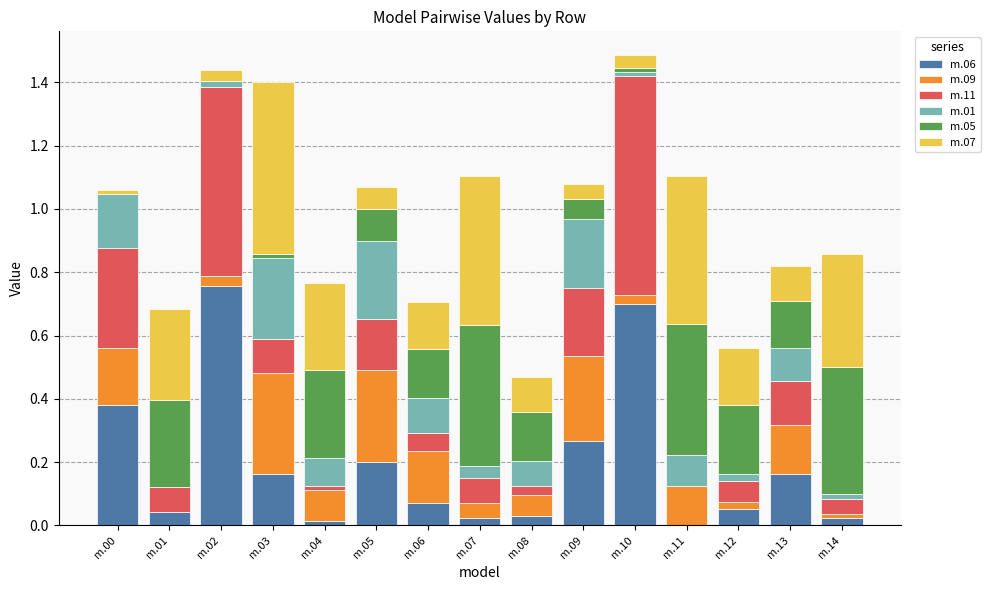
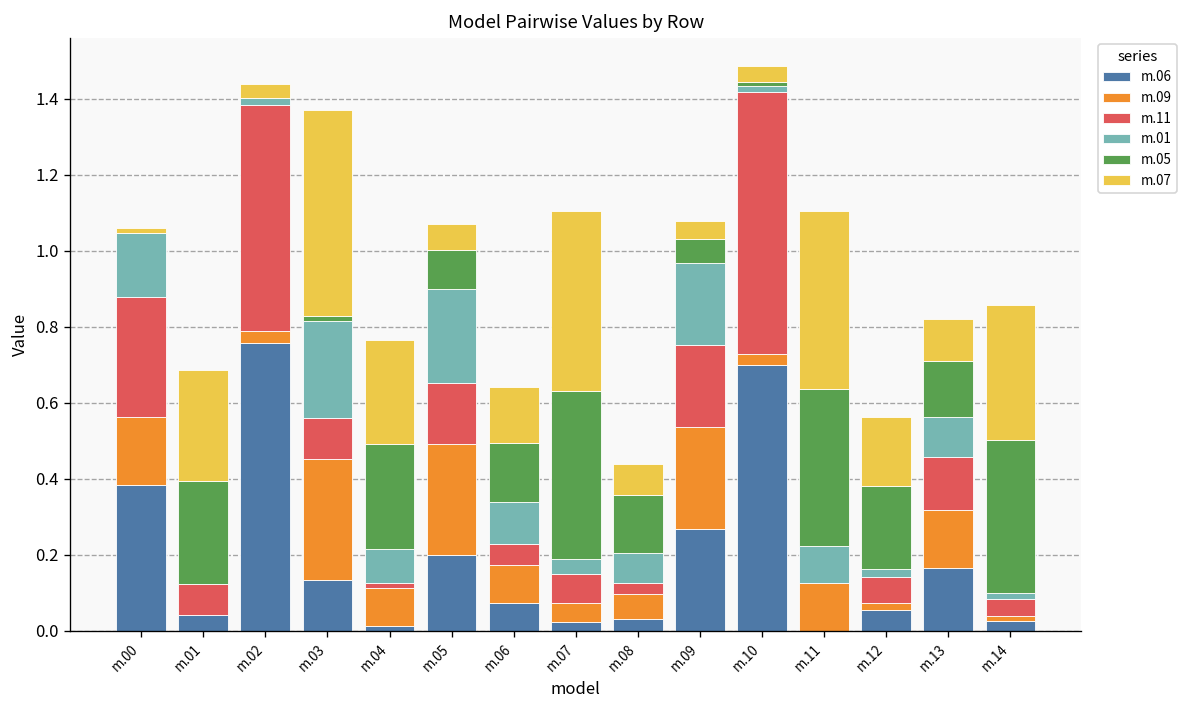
  {
    "m.06": {
      "m.00": 0.38,
      "m.01": 0.04,
      "m.02": 0.76,
-     "m.03": 0.16,
+     "m.03": 0.13,
      "m.04": 0.01,
      "m.05": 0.20,
      "m.06": 0.07,
      "m.07": 0.02,
      "m.08": 0.03,
      "m.09": 0.27,
      "m.10": 0.70,
      "m.11": 0.00,
      "m.12": 0.05,
      "m.13": 0.16,
      "m.14": 0.02
    },
    "m.09": {
      "m.00": 0.18,
      "m.01": 0.00,
      "m.02": 0.03,
      "m.03": 0.32,
      "m.04": 0.10,
      "m.05": 0.29,
-     "m.06": 0.16,
+     "m.06": 0.10,
      "m.07": 0.05,
      "m.08": 0.07,
      "m.09": 0.27,
      "m.10": 0.03,
      "m.11": 0.13,
      "m.12": 0.02,
      "m.13": 0.15,
      "m.14": 0.01
    },
    "m.11": {
      "m.00": 0.32,
      "m.01": 0.08,
      "m.02": 0.60,
      "m.03": 0.11,
      "m.04": 0.01,
      "m.05": 0.16,
      "m.06": 0.06,
      "m.07": 0.08,
      "m.08": 0.03,
      "m.09": 0.21,
      "m.10": 0.69,
      "m.11": 0.00,
      "m.12": 0.07,
      "m.13": 0.14,
      "m.14": 0.05
    },
    "m.01": {
      "m.00": 0.17,
      "m.01": 0.00,
      "m.02": 0.02,
      "m.03": 0.26,
      "m.04": 0.09,
      "m.05": 0.25,
      "m.06": 0.11,
      "m.07": 0.04,
      "m.08": 0.08,
      "m.09": 0.22,
      "m.10": 0.01,
      "m.11": 0.10,
      "m.12": 0.02,
      "m.13": 0.10,
      "m.14": 0.01
    },
    "m.05": {
      "m.00": 0.00,
      "m.01": 0.27,
      "m.02": 0.00,
      "m.03": 0.01,
      "m.04": 0.28,
      "m.05": 0.10,
      "m.06": 0.16,
      "m.07": 0.44,
      "m.08": 0.15,
      "m.09": 0.06,
      "m.10": 0.01,
      "m.11": 0.41,
      "m.12": 0.22,
      "m.13": 0.15,
      "m.14": 0.40
    },
    "m.07": {
      "m.00": 0.01,
      "m.01": 0.29,
      "m.02": 0.04,
      "m.03": 0.54,
      "m.04": 0.28,
      "m.05": 0.07,
      "m.06": 0.15,
      "m.07": 0.47,
-     "m.08": 0.11,
+     "m.08": 0.08,
      "m.09": 0.05,
      "m.10": 0.04,
      "m.11": 0.47,
      "m.12": 0.18,
      "m.13": 0.11,
      "m.14": 0.36
    }
  }
